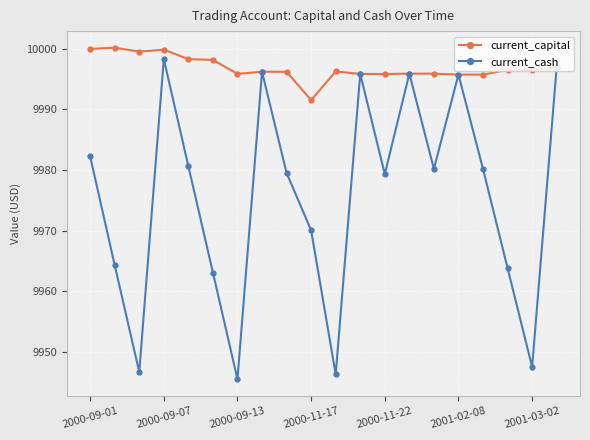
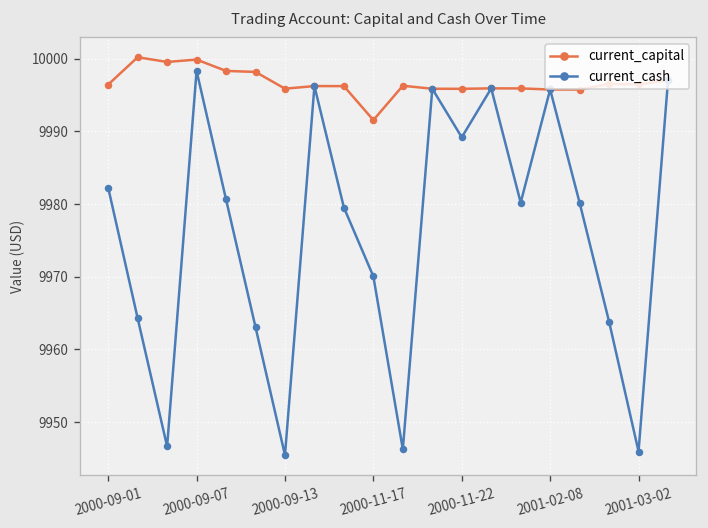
  {
    "current_capital": {
-     "2000-09-01": 10000,
+     "2000-09-01": 9996,
      "2000-09-07": 10000,
      "2000-09-13": 9996,
      "2000-11-17": 9992,
      "2000-11-22": 9996
    },
    "current_cash": {
      "2000-09-01": 9982,
      "2000-09-07": 9998,
      "2000-09-13": 9945,
      "2000-11-17": 9970,
-     "2000-11-22": 9979,
-     "2001-03-02": 9947
+     "2000-11-22": 9989,
+     "2001-03-02": 9946
    }
  }
